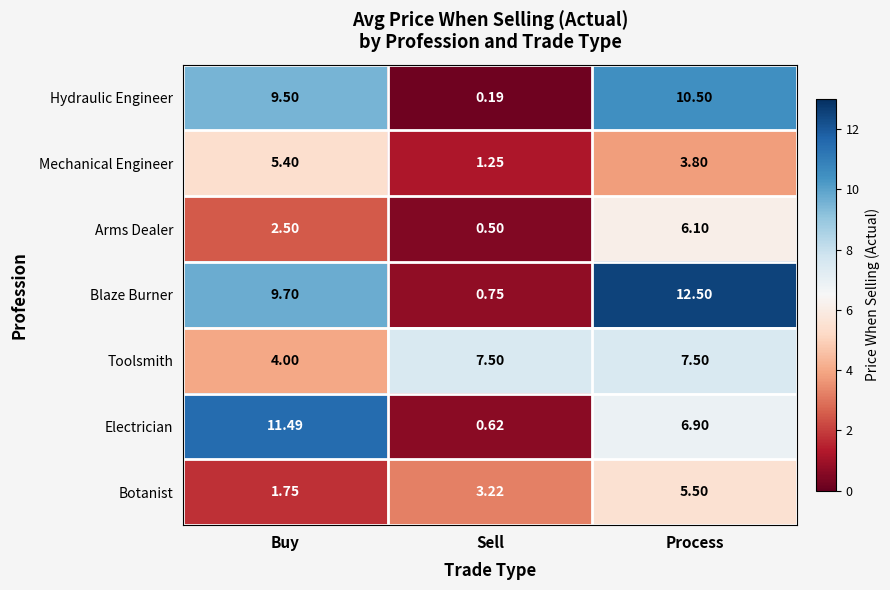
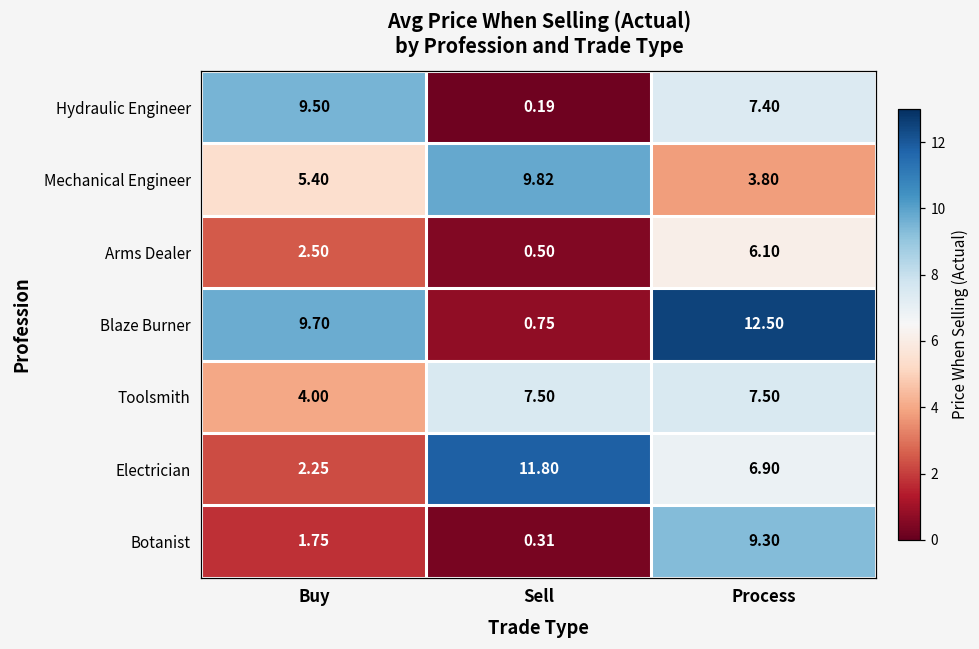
  {
    "Hydraulic Engineer": {
      "Buy": 9.50,
      "Sell": 0.19,
-     "Process": 10.50
+     "Process": 7.40
    },
    "Mechanical Engineer": {
      "Buy": 5.40,
-     "Sell": 1.25,
+     "Sell": 9.82,
      "Process": 3.80
    },
    "Arms Dealer": {
      "Buy": 2.50,
      "Sell": 0.50,
      "Process": 6.10
    },
    "Blaze Burner": {
      "Buy": 9.70,
      "Sell": 0.75,
      "Process": 12.50
    },
    "Toolsmith": {
      "Buy": 4.00,
      "Sell": 7.50,
      "Process": 7.50
    },
    "Electrician": {
-     "Buy": 11.49,
-     "Sell": 0.62,
+     "Buy": 2.25,
+     "Sell": 11.80,
      "Process": 6.90
    },
    "Botanist": {
      "Buy": 1.75,
-     "Sell": 3.22,
-     "Process": 5.50
+     "Sell": 0.31,
+     "Process": 9.30
    }
  }
